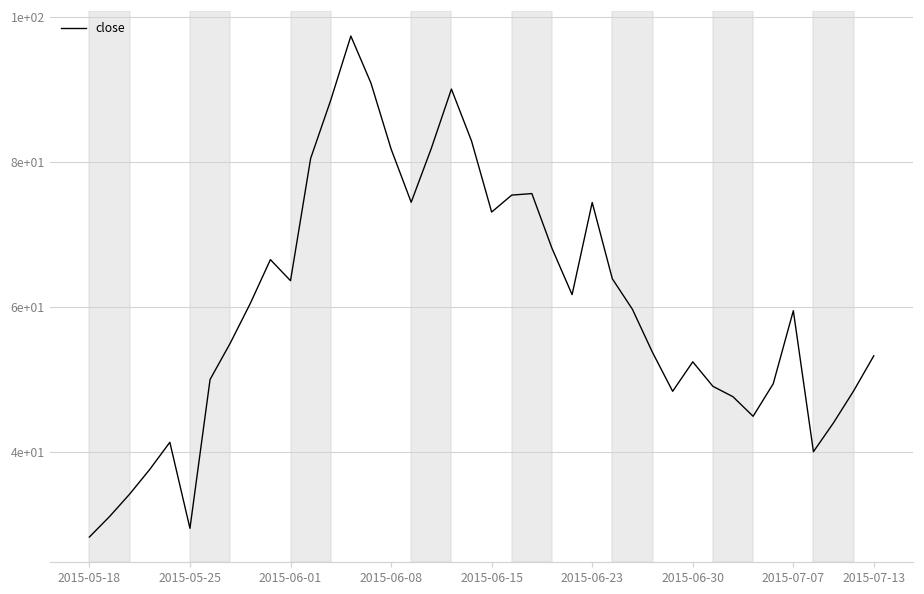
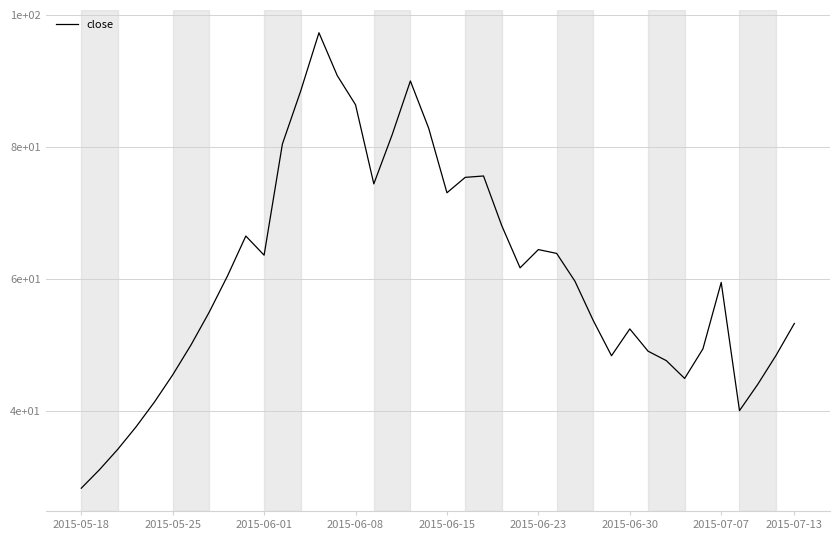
  {
    "2015-05-18": 28,
-   "2015-05-25": 29,
+   "2015-05-25": 45,
    "2015-06-01": 64,
-   "2015-06-08": 82,
+   "2015-06-08": 86,
    "2015-06-15": 73,
-   "2015-06-23": 74,
+   "2015-06-23": 64,
    "2015-06-30": 52,
    "2015-07-07": 59,
    "2015-07-13": 53
  }
